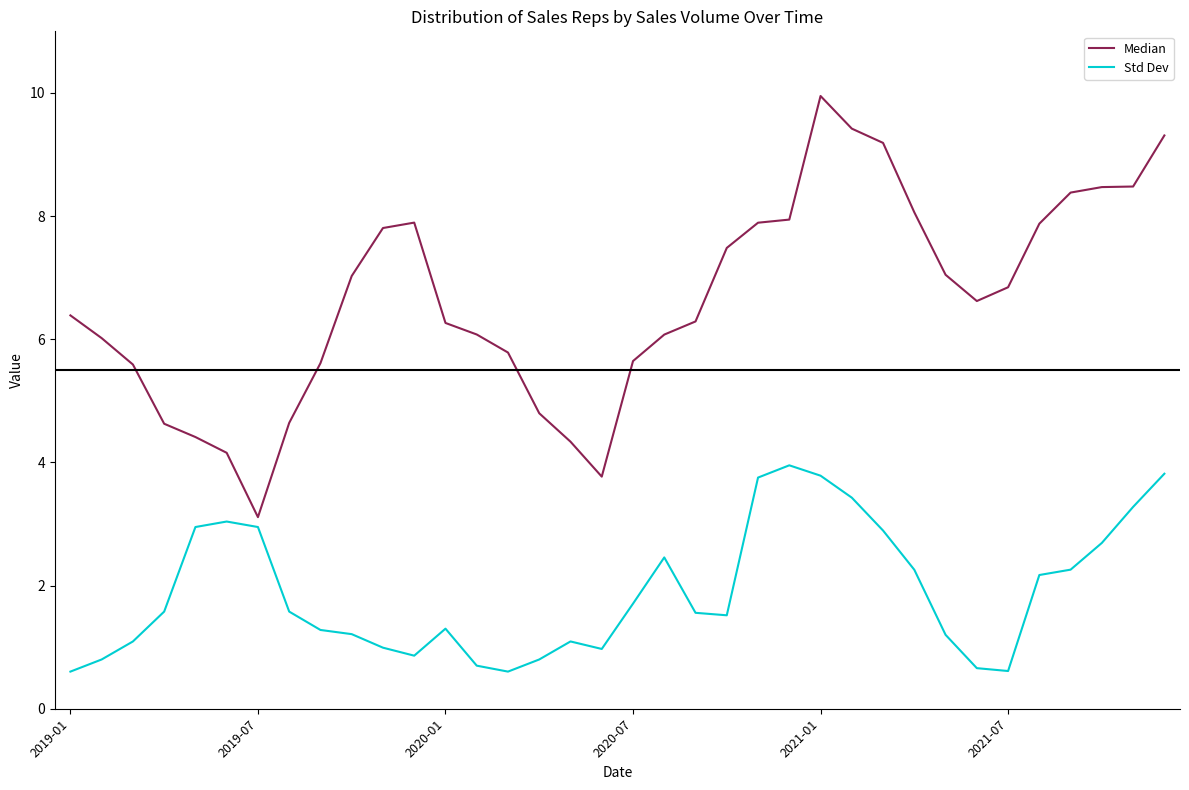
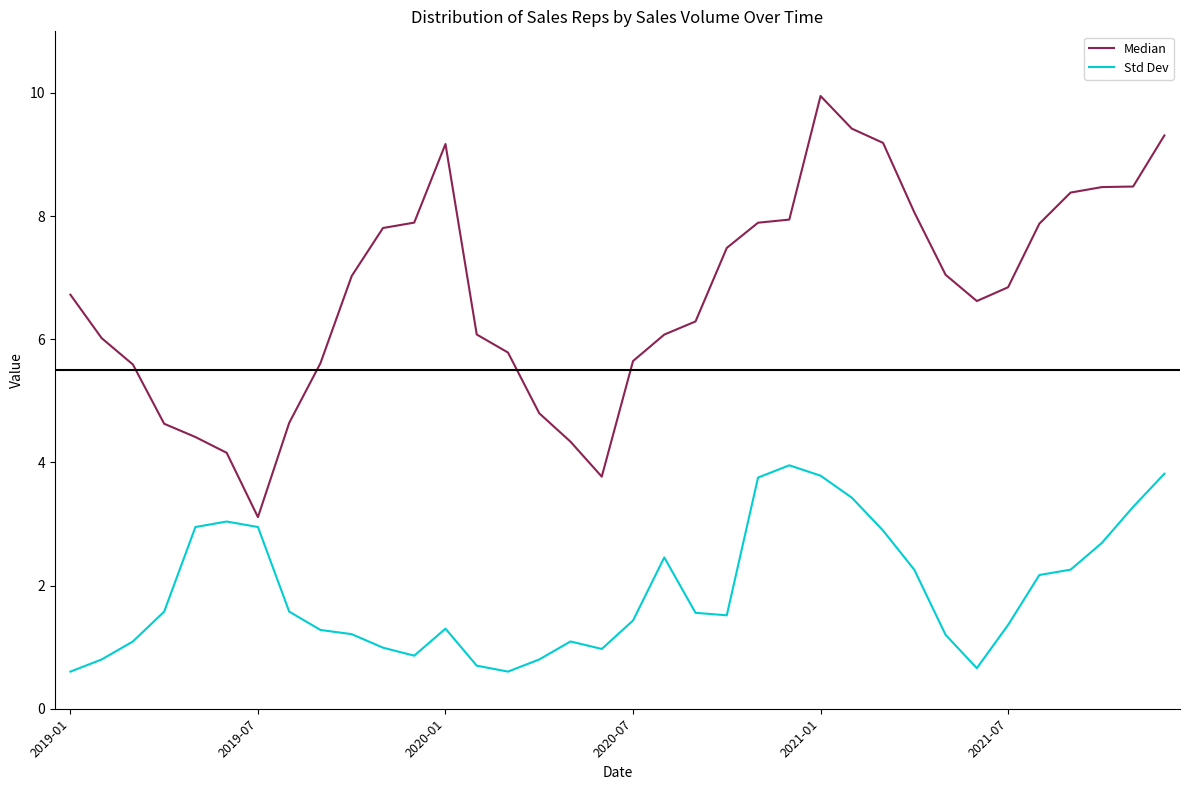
  {
    "Median": {
-     "2019-01": 6.4,
+     "2019-01": 6.7,
      "2019-07": 3.1,
-     "2020-01": 6.3,
+     "2020-01": 9.2,
      "2020-07": 5.6,
      "2021-01": 10.0,
      "2021-07": 6.8
    },
    "Std Dev": {
      "2019-01": 0.6,
      "2019-07": 3.0,
      "2020-01": 1.3,
-     "2020-07": 1.7,
+     "2020-07": 1.4,
      "2021-01": 3.8,
-     "2021-07": 0.6
+     "2021-07": 1.4
    }
  }
